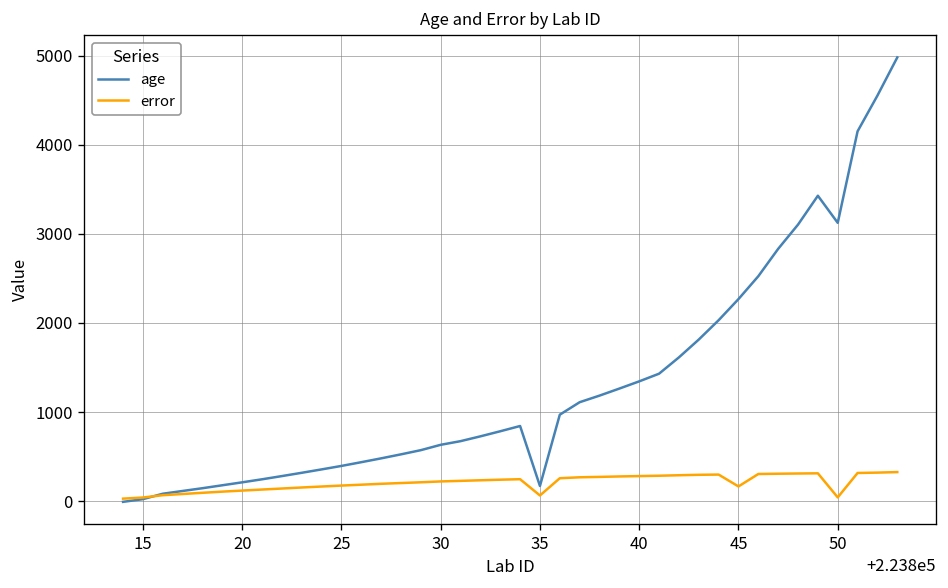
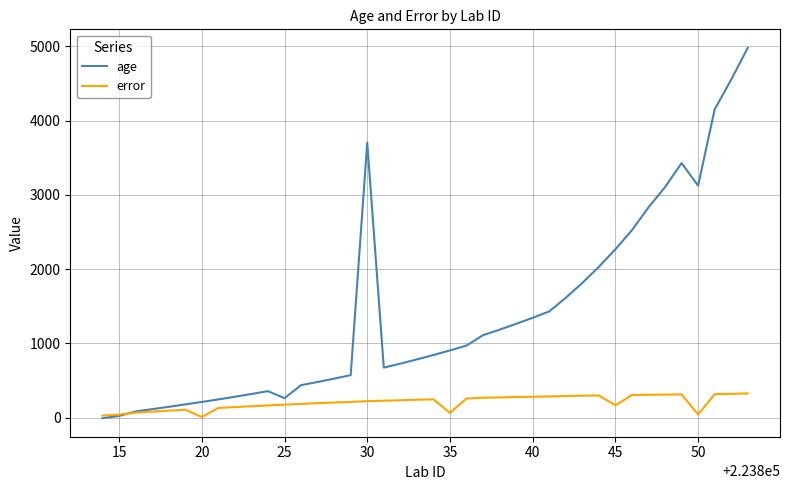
  {
    "age": {
      "20": 200,
-     "25": 400,
-     "30": 600,
-     "35": 200,
+     "25": 300,
+     "30": 3700,
+     "35": 900,
      "40": 1300,
      "45": 2300,
      "50": 3100
    },
    "error": {
-     "20": 100,
+     "20": 0,
      "25": 200,
      "30": 200,
      "35": 100,
      "40": 300,
      "45": 200,
      "50": 0
    }
  }
